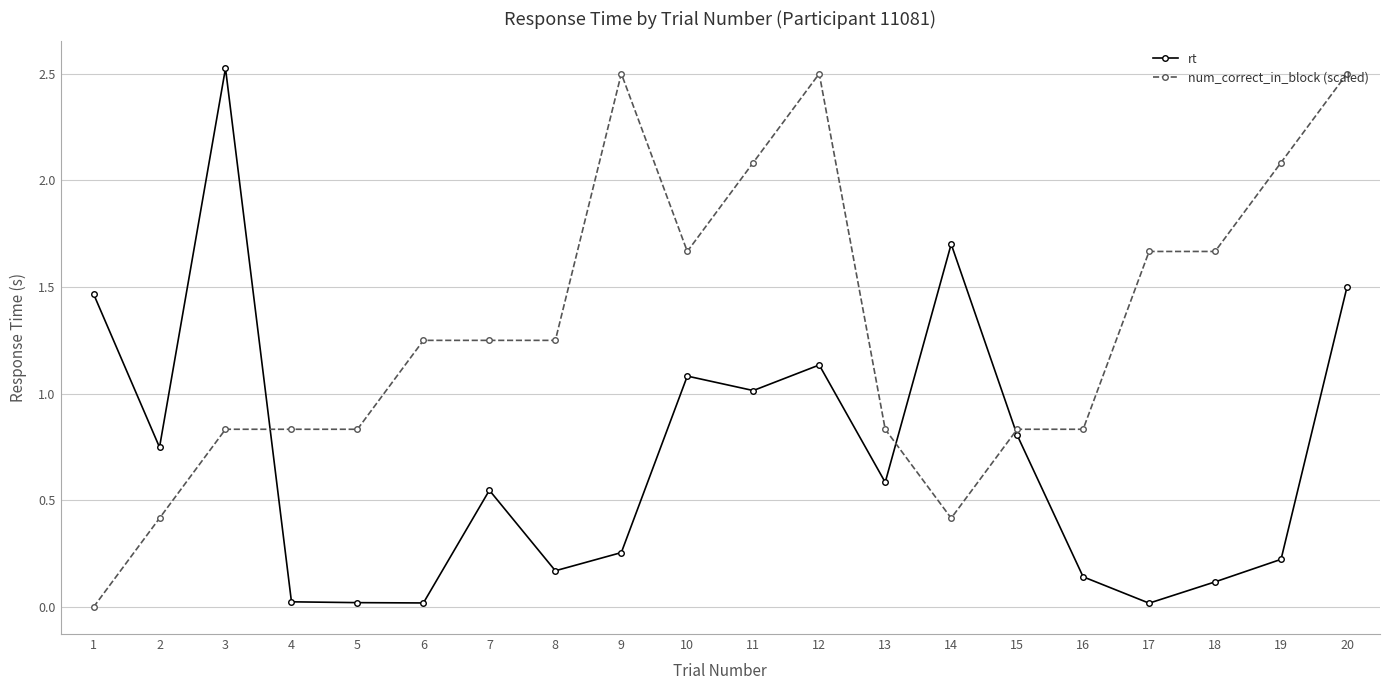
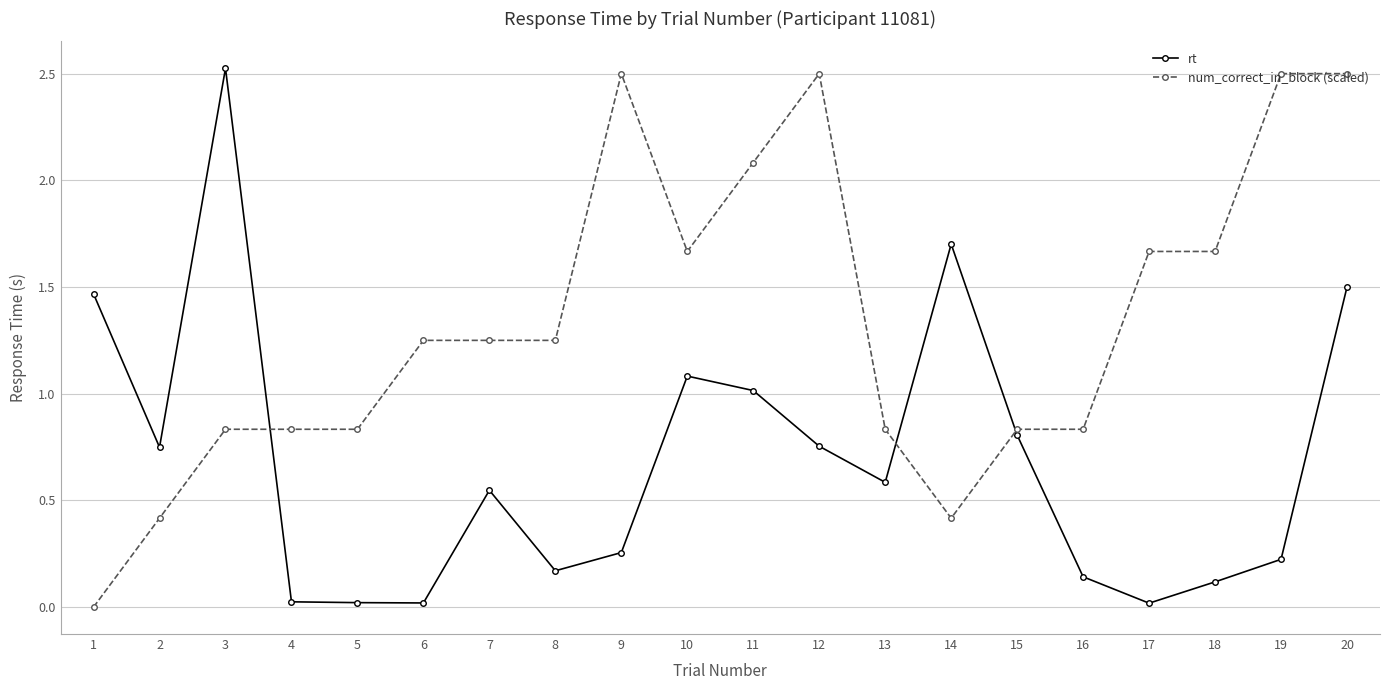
  {
    "rt": {
      "1": 1.47,
      "2": 0.75,
      "3": 2.53,
      "4": 0.02,
      "5": 0.02,
      "6": 0.02,
      "7": 0.55,
      "8": 0.17,
      "9": 0.26,
      "10": 1.08,
      "11": 1.01,
-     "12": 1.13,
+     "12": 0.75,
      "13": 0.58,
      "14": 1.70,
      "15": 0.81,
      "16": 0.14,
      "17": 0.02,
      "18": 0.12,
      "19": 0.22,
      "20": 1.50
    },
    "num_correct_in_block (scaled)": {
      "1": 0.00,
      "2": 0.42,
      "3": 0.83,
      "4": 0.83,
      "5": 0.83,
      "6": 1.25,
      "7": 1.25,
      "8": 1.25,
      "9": 2.50,
      "10": 1.67,
      "11": 2.08,
      "12": 2.50,
      "13": 0.83,
      "14": 0.42,
      "15": 0.83,
      "16": 0.83,
      "17": 1.67,
      "18": 1.67,
-     "19": 2.08,
+     "19": 2.50,
      "20": 2.50
    }
  }
